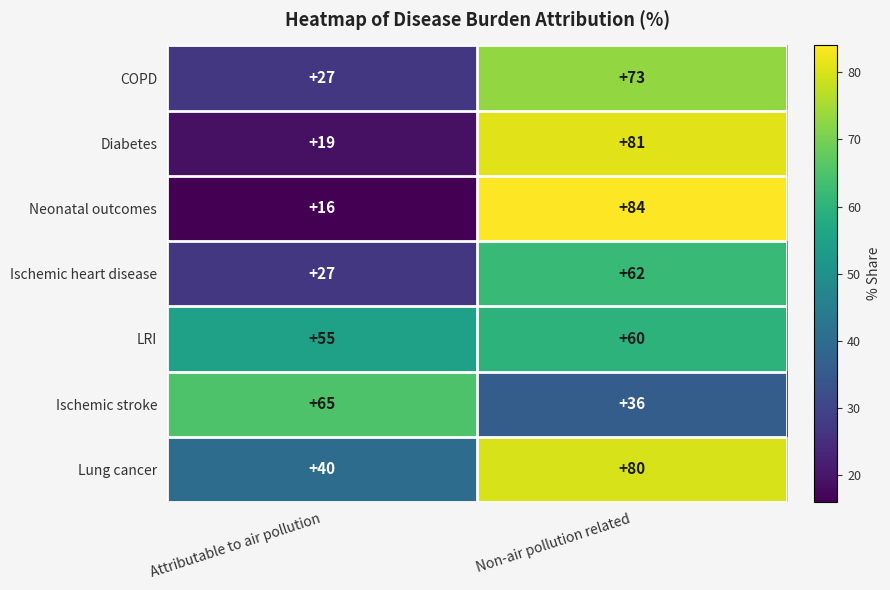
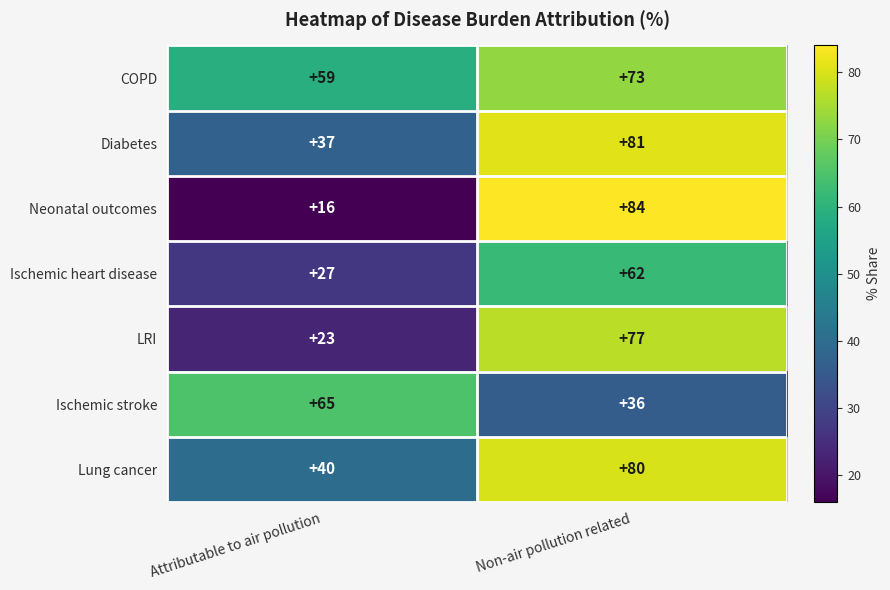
  {
    "COPD": {
-     "Attributable to air pollution": "+27",
+     "Attributable to air pollution": "+59",
      "Non-air pollution related": "+73"
    },
    "Diabetes": {
-     "Attributable to air pollution": "+19",
+     "Attributable to air pollution": "+37",
      "Non-air pollution related": "+81"
    },
    "Neonatal outcomes": {
      "Attributable to air pollution": "+16",
      "Non-air pollution related": "+84"
    },
    "Ischemic heart disease": {
      "Attributable to air pollution": "+27",
      "Non-air pollution related": "+62"
    },
    "LRI": {
-     "Attributable to air pollution": "+55",
-     "Non-air pollution related": "+60"
+     "Attributable to air pollution": "+23",
+     "Non-air pollution related": "+77"
    },
    "Ischemic stroke": {
      "Attributable to air pollution": "+65",
      "Non-air pollution related": "+36"
    },
    "Lung cancer": {
      "Attributable to air pollution": "+40",
      "Non-air pollution related": "+80"
    }
  }
